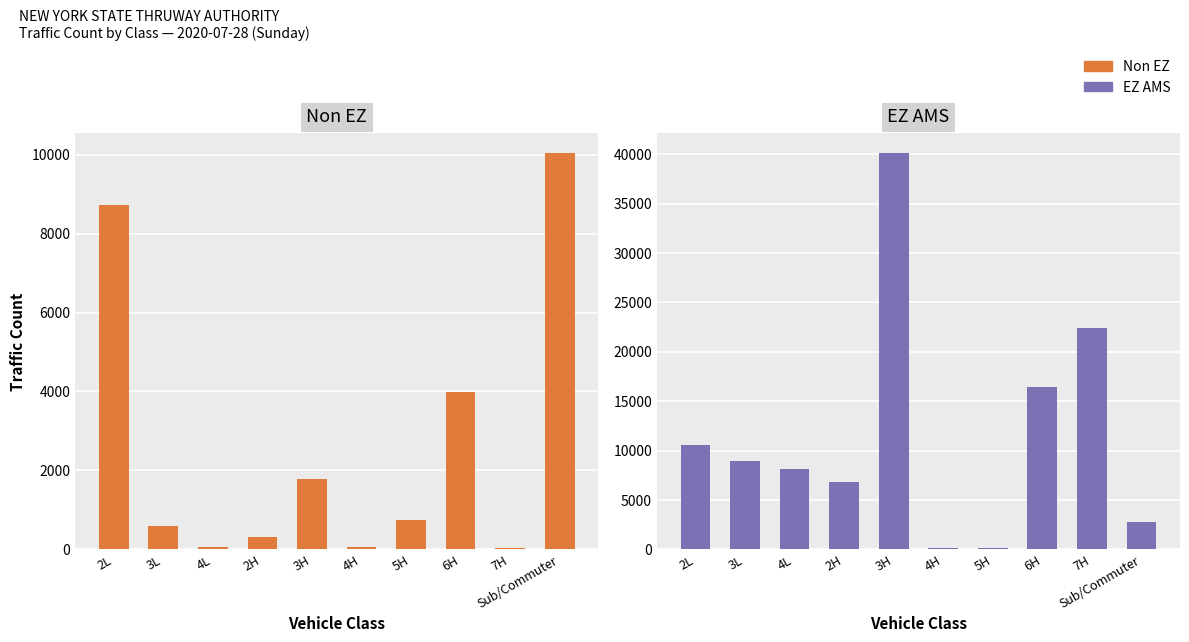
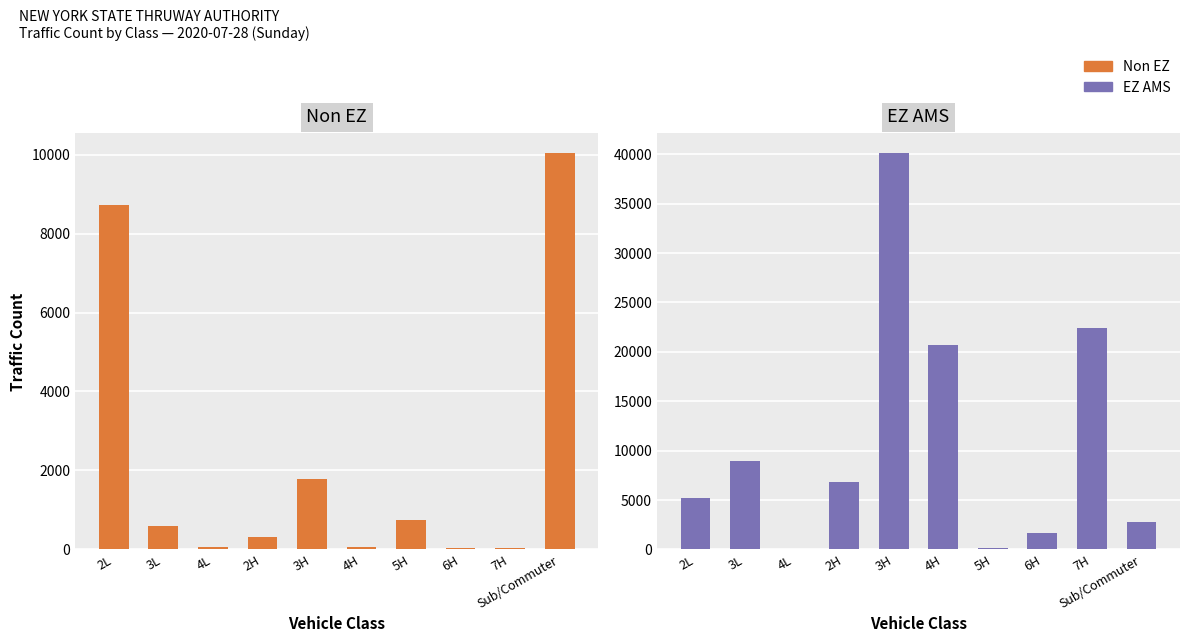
  {
    "Non EZ": {
      "2L": 8700,
      "3L": 600,
      "2H": 300,
      "3H": 1800,
      "5H": 700,
-     "6H": 4000,
+     "6H": 0,
      "Sub/Commuter": 10000
    },
    "EZ AMS": {
-     "2L": 11000,
+     "2L": 5000,
      "3L": 9000,
-     "4L": 8000,
+     "4L": 0,
      "2H": 7000,
      "3H": 40000,
-     "4H": 0,
-     "6H": 16000,
+     "4H": 21000,
+     "6H": 2000,
      "7H": 22000,
      "Sub/Commuter": 3000
    }
  }
